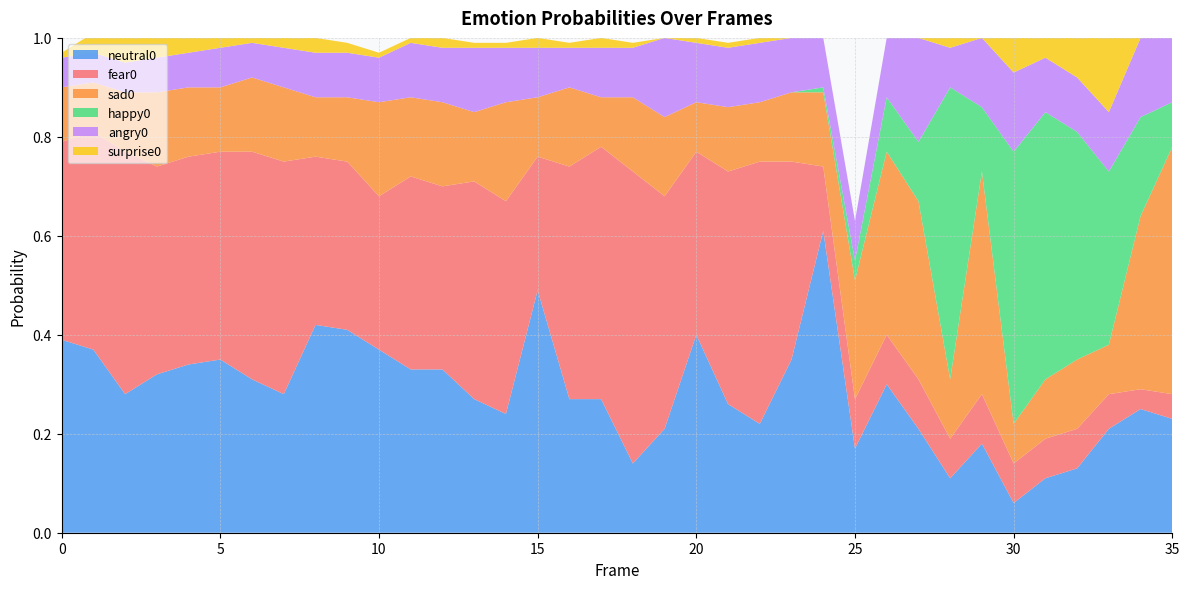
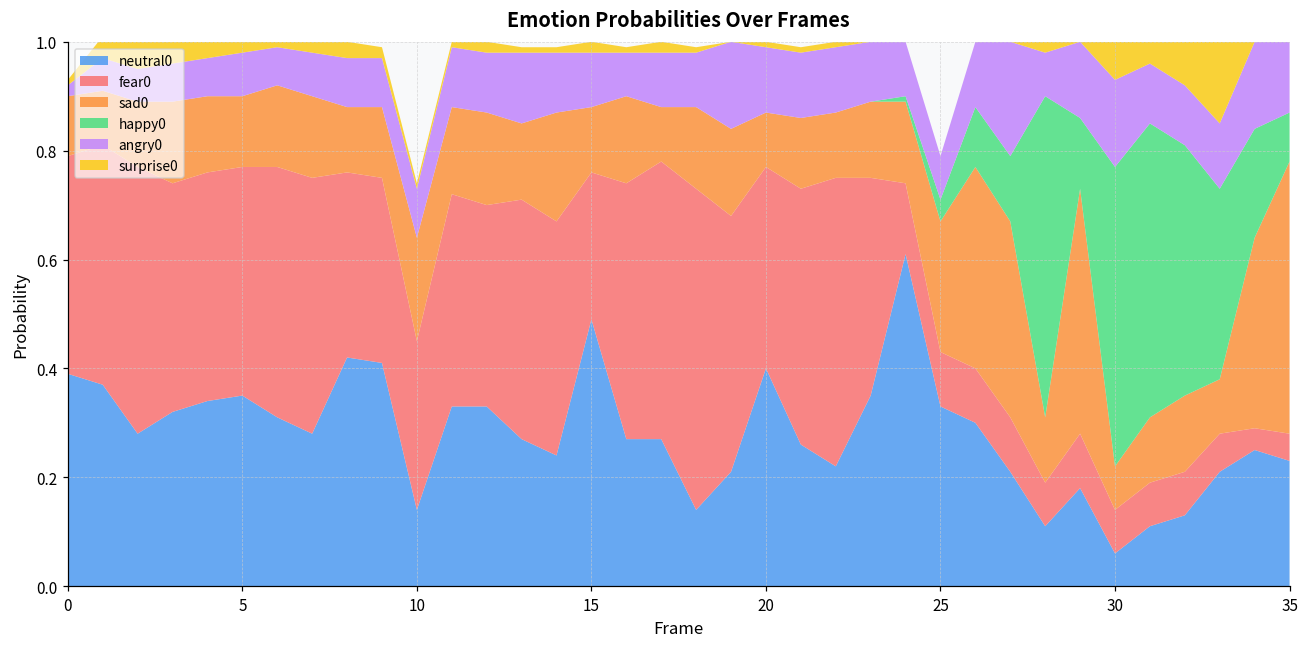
  {
    "neutral0": {
      "0": 0.39,
      "5": 0.35,
-     "10": 0.37,
+     "10": 0.14,
      "15": 0.49,
      "20": 0.40,
-     "25": 0.17,
+     "25": 0.33,
      "30": 0.06,
      "35": 0.23
    },
    "fear0": {
      "0": 0.40,
      "5": 0.42,
      "10": 0.31,
      "15": 0.27,
      "20": 0.37,
      "25": 0.10,
      "30": 0.08,
      "35": 0.05
    },
    "sad0": {
      "25": 0.24,
      "30": 0.08,
      "35": 0.50
    },
    "happy0": {
      "25": 0.04,
      "30": 0.55,
      "35": 0.09
    },
    "angry0": {
-     "0": 0.06,
+     "0": 0.02,
      "5": 0.08,
      "10": 0.09,
      "15": 0.10,
      "20": 0.12,
      "30": 0.16
    },
    "surprise0": {
      "0": 0.01,
      "5": 0.02,
      "10": 0.01,
      "15": 0.02,
      "20": 0.01,
      "30": 0.07
    }
  }
